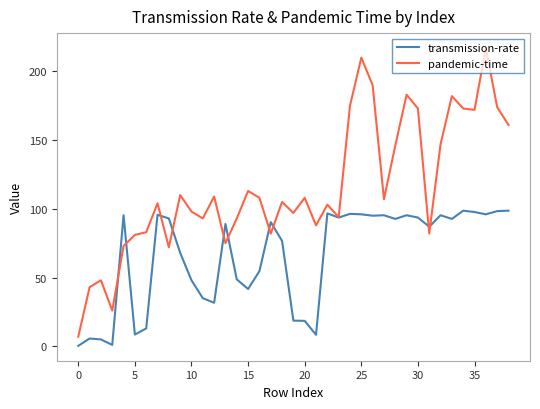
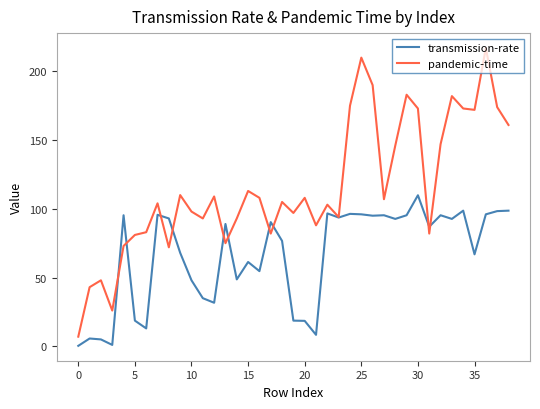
  {
    "transmission-rate": {
      "0": 0,
-     "5": 9,
+     "5": 19,
      "10": 48,
-     "15": 42,
+     "15": 61,
      "20": 19,
      "25": 96,
-     "30": 94,
-     "35": 98
+     "30": 110,
+     "35": 67
    },
    "pandemic-time": {
      "0": 7,
      "5": 81,
      "10": 98,
      "15": 113,
      "20": 108,
      "25": 210,
      "30": 173,
      "35": 172
    }
  }
